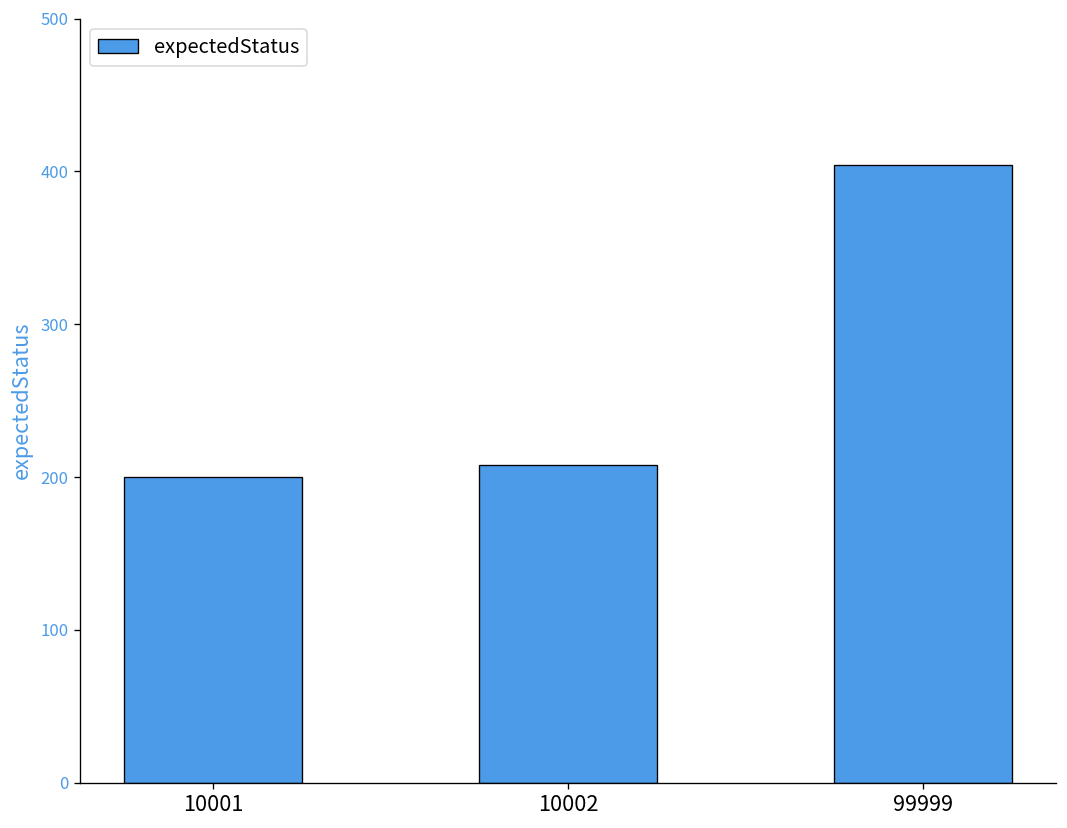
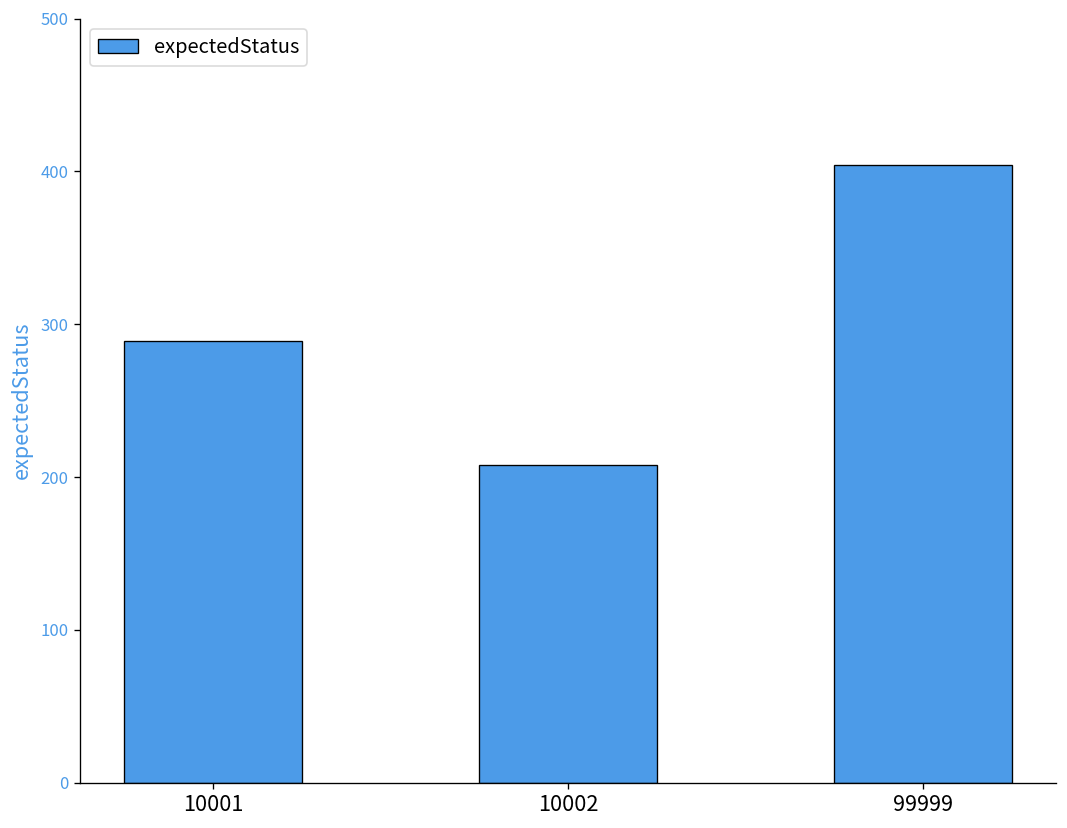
  {
-   "10001": 200,
+   "10001": 289,
    "10002": 208,
    "99999": 404
  }
